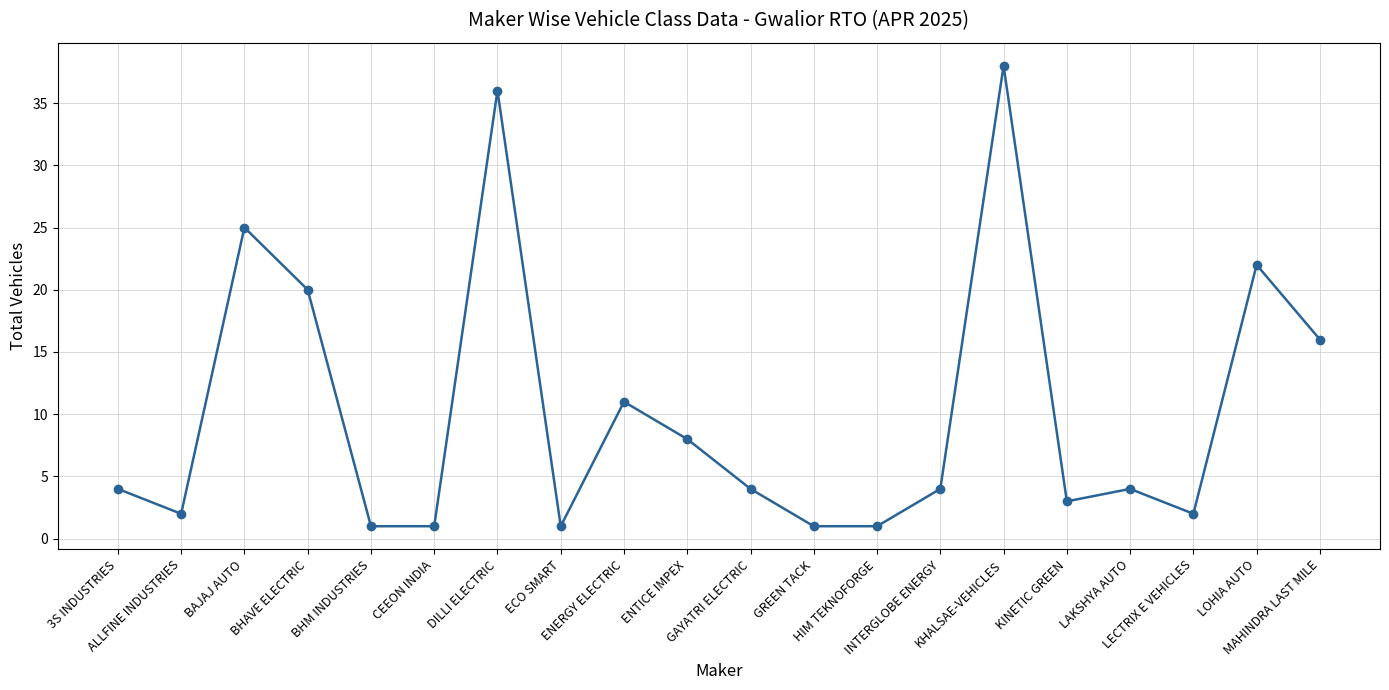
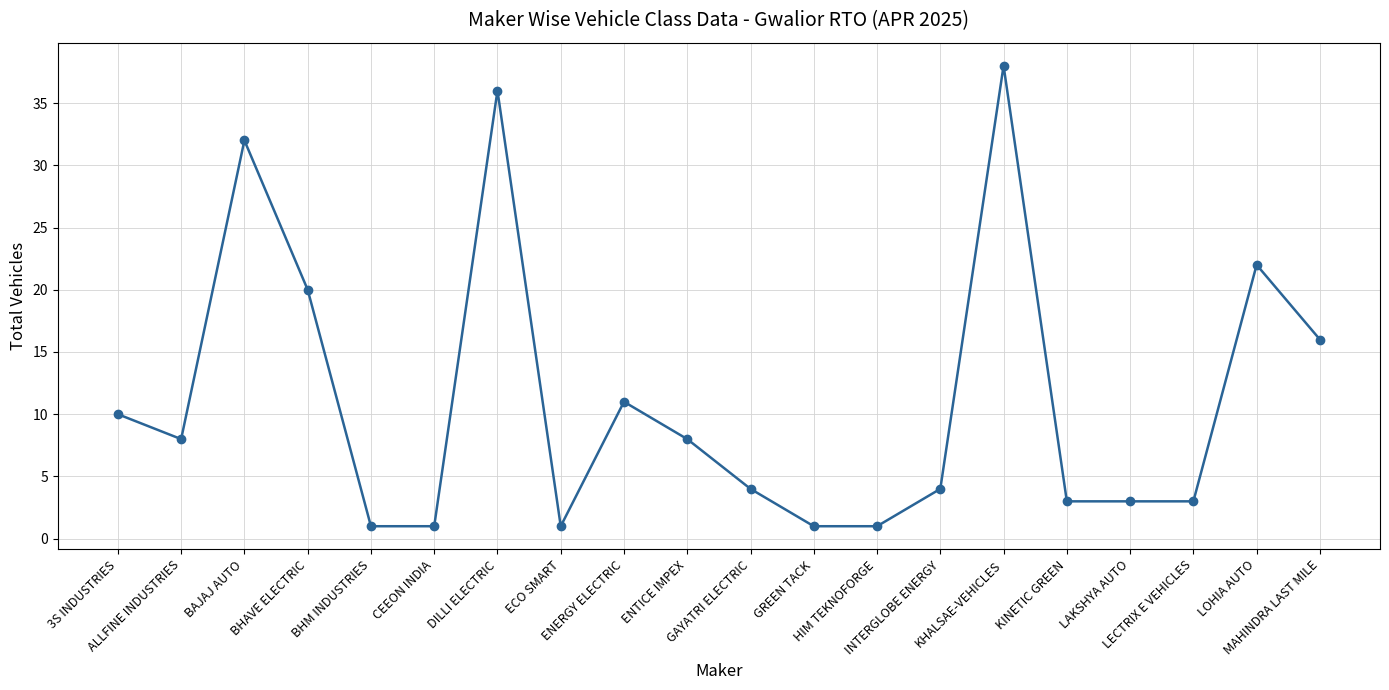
  {
-   "3S INDUSTRIES": 4,
-   "ALLFINE INDUSTRIES": 2,
-   "BAJAJ AUTO": 25,
+   "3S INDUSTRIES": 10,
+   "ALLFINE INDUSTRIES": 8,
+   "BAJAJ AUTO": 32,
    "BHAVE ELECTRIC": 20,
    "BHM INDUSTRIES": 1,
    "CEEON INDIA": 1,
    "DILLI ELECTRIC": 36,
    "ECO SMART": 1,
    "ENERGY ELECTRIC": 11,
    "ENTICE IMPEX": 8,
    "GAYATRI ELECTRIC": 4,
    "GREEN TACK": 1,
    "HIM TEKNOFORGE": 1,
    "INTERGLOBE ENERGY": 4,
    "KHALSAE-VEHICLES": 38,
    "KINETIC GREEN": 3,
-   "LAKSHYA AUTO": 4,
-   "LECTRIX E VEHICLES": 2,
+   "LAKSHYA AUTO": 3,
+   "LECTRIX E VEHICLES": 3,
    "LOHIA AUTO": 22,
    "MAHINDRA LAST MILE": 16
  }
